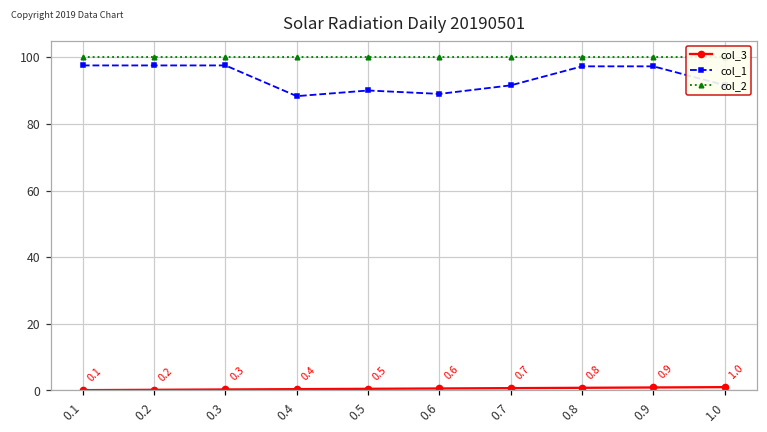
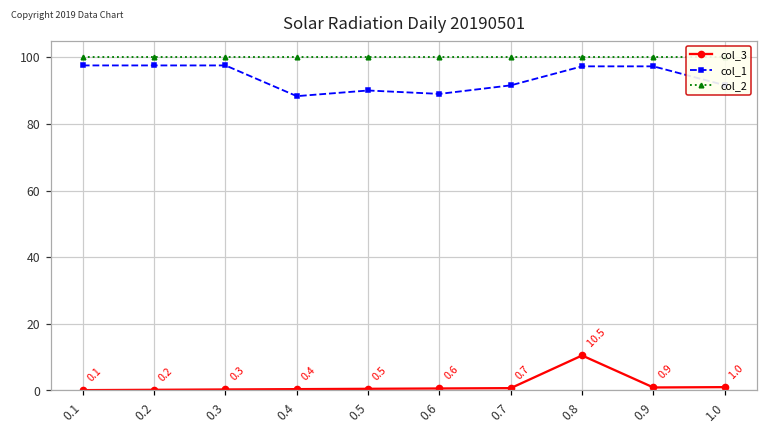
  {
    "col_3": {
      "0.1": 0.1,
      "0.2": 0.2,
      "0.3": 0.3,
      "0.4": 0.4,
      "0.5": 0.5,
      "0.6": 0.6,
      "0.7": 0.7,
-     "0.8": 0.8,
+     "0.8": 10.5,
      "0.9": 0.9,
      "1.0": 1.0
    },
    "col_1": {
      "0.1": 98,
      "0.2": 98,
      "0.3": 98,
      "0.4": 88,
      "0.5": 90,
      "0.6": 89,
      "0.7": 92,
      "0.8": 97,
      "0.9": 97
    },
    "col_2": {
      "0.1": 100,
      "0.2": 100,
      "0.3": 100,
      "0.4": 100,
      "0.5": 100,
      "0.6": 100,
      "0.7": 100,
      "0.8": 100,
      "0.9": 100
    }
  }
